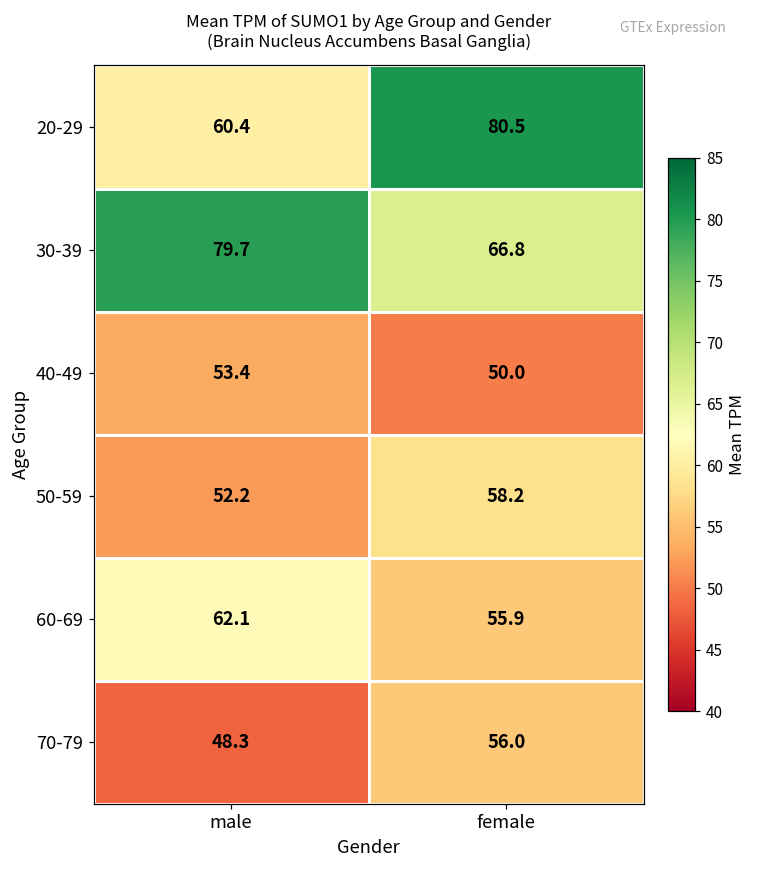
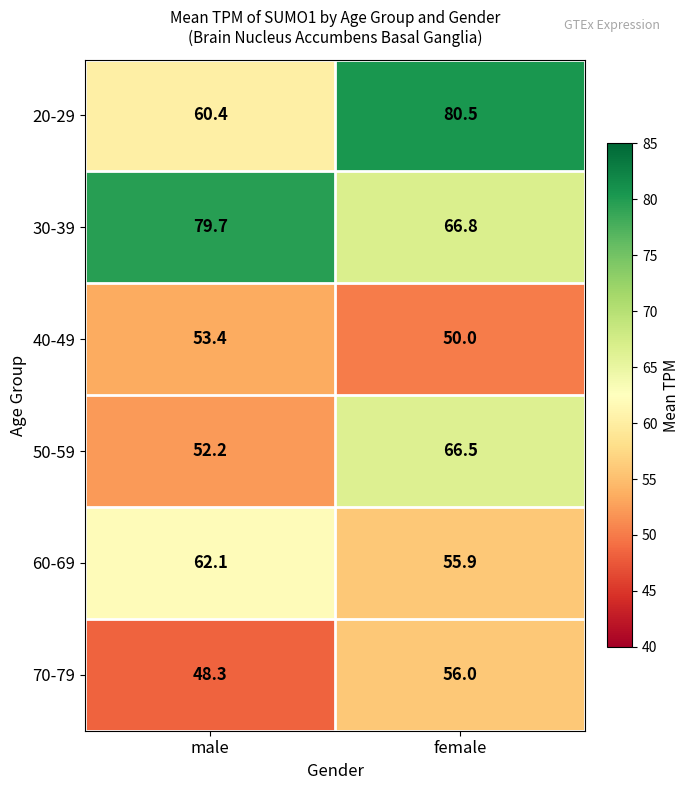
  {
    "20-29": {
      "male": 60.4,
      "female": 80.5
    },
    "30-39": {
      "male": 79.7,
      "female": 66.8
    },
    "40-49": {
      "male": 53.4,
      "female": 50.0
    },
    "50-59": {
      "male": 52.2,
-     "female": 58.2
+     "female": 66.5
    },
    "60-69": {
      "male": 62.1,
      "female": 55.9
    },
    "70-79": {
      "male": 48.3,
      "female": 56.0
    }
  }
